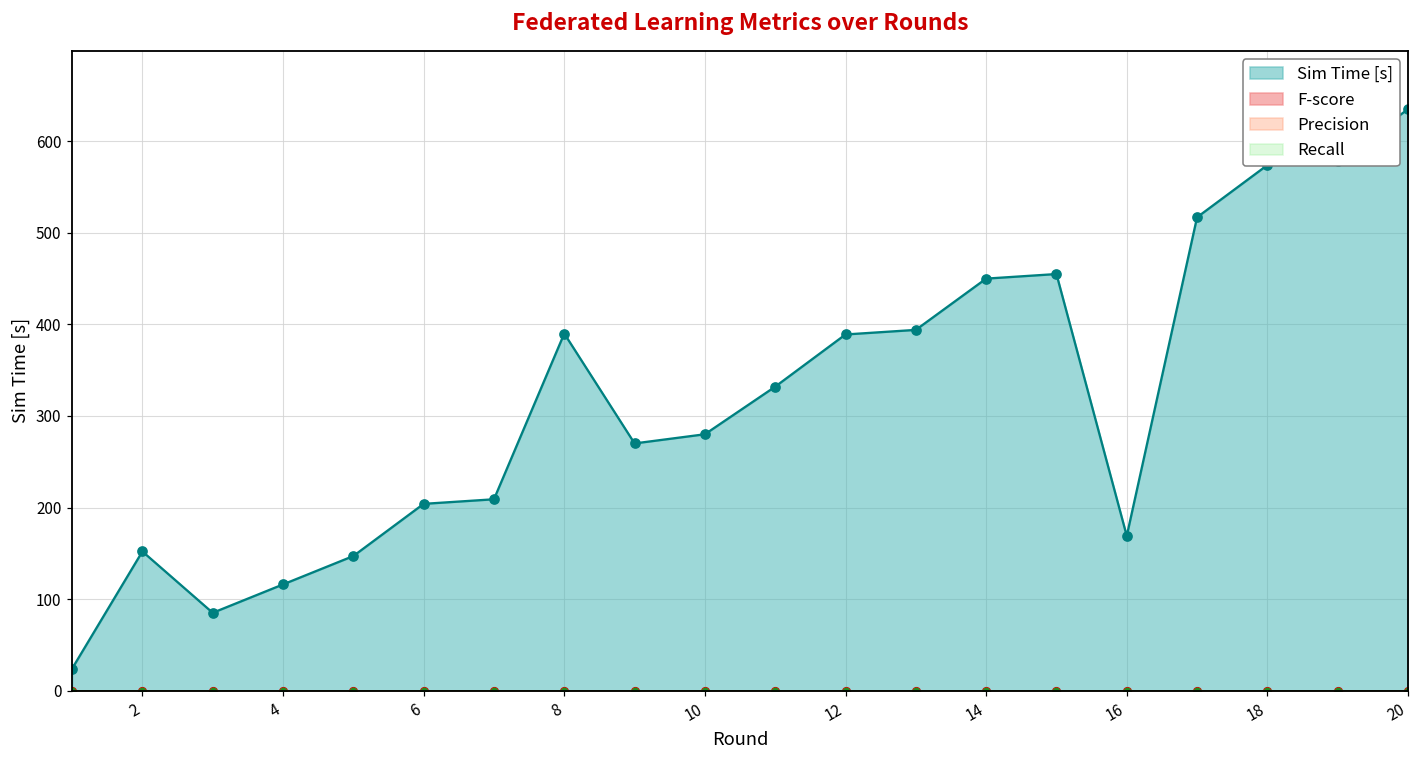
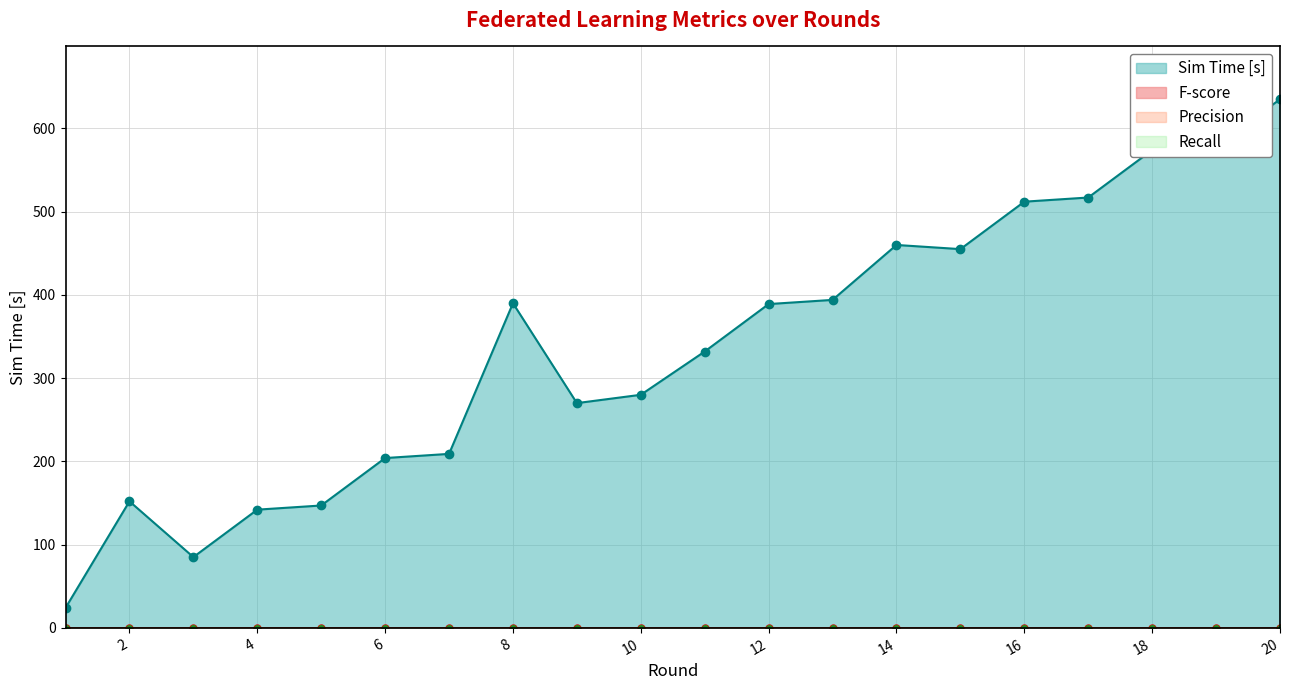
  {
    "Sim Time [s]": {
      "2": 150,
-     "4": 120,
+     "4": 140,
      "6": 200,
      "8": 390,
      "10": 280,
      "12": 390,
-     "14": 450,
-     "16": 170,
+     "14": 460,
+     "16": 510,
      "20": 640
    },
    "Recall": {
      "2": 0,
      "4": 0,
      "6": 0,
      "8": 0,
      "10": 0,
      "12": 0,
      "14": 0,
      "16": 0,
      "18": 0,
      "20": 0
    }
  }
